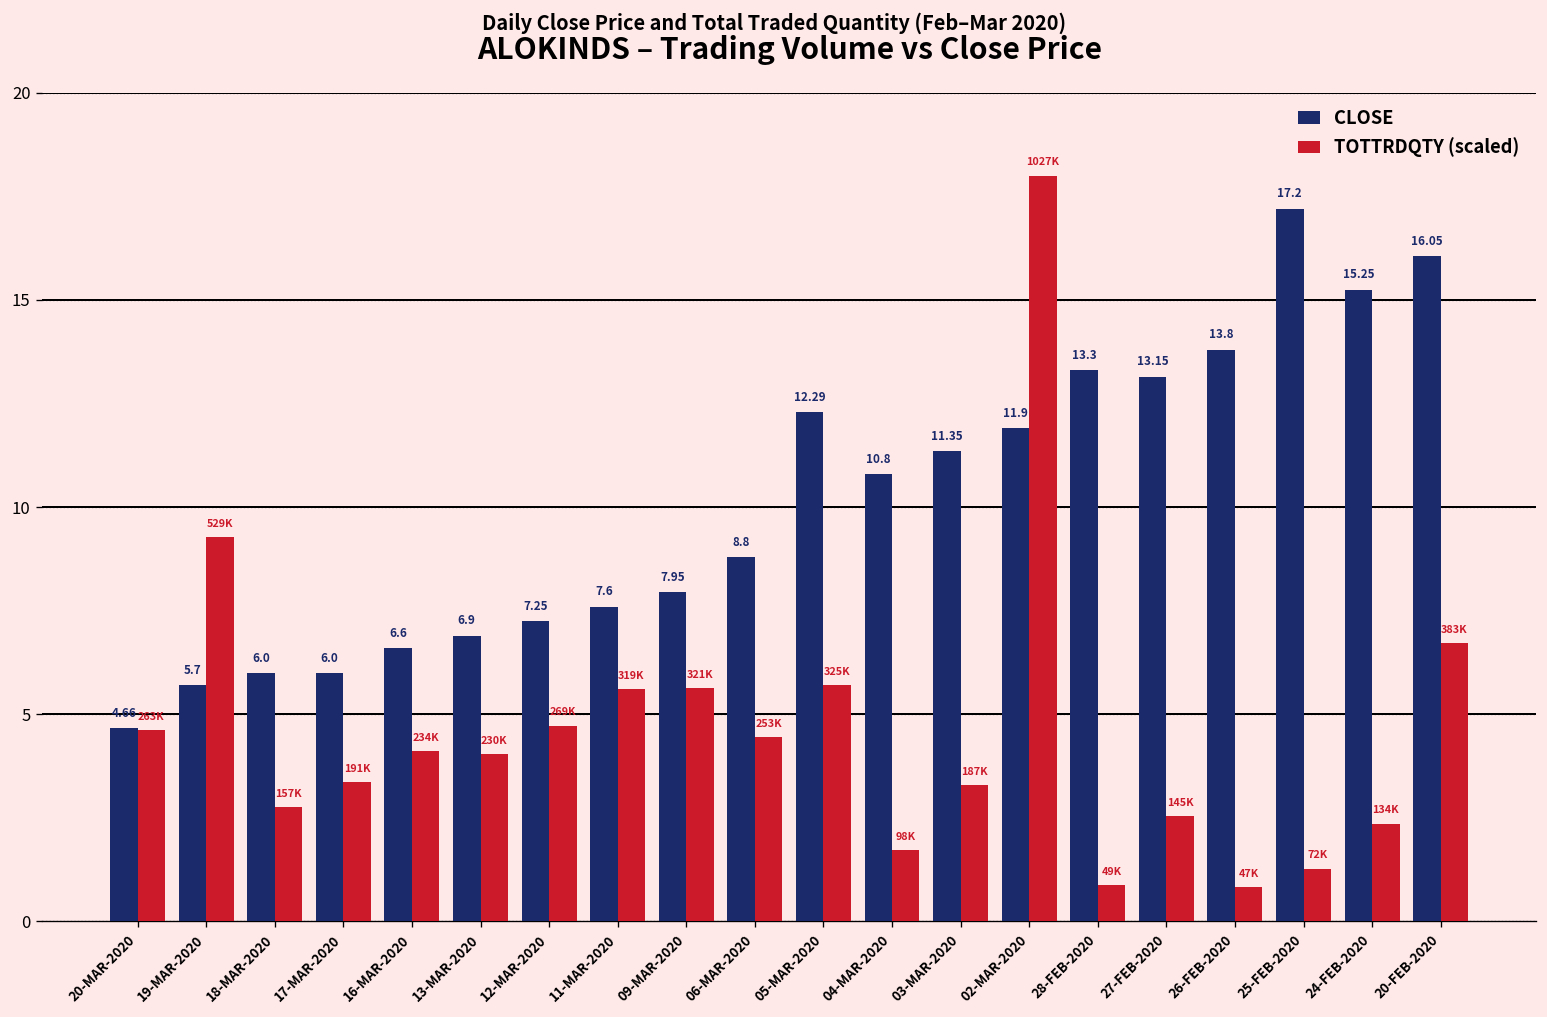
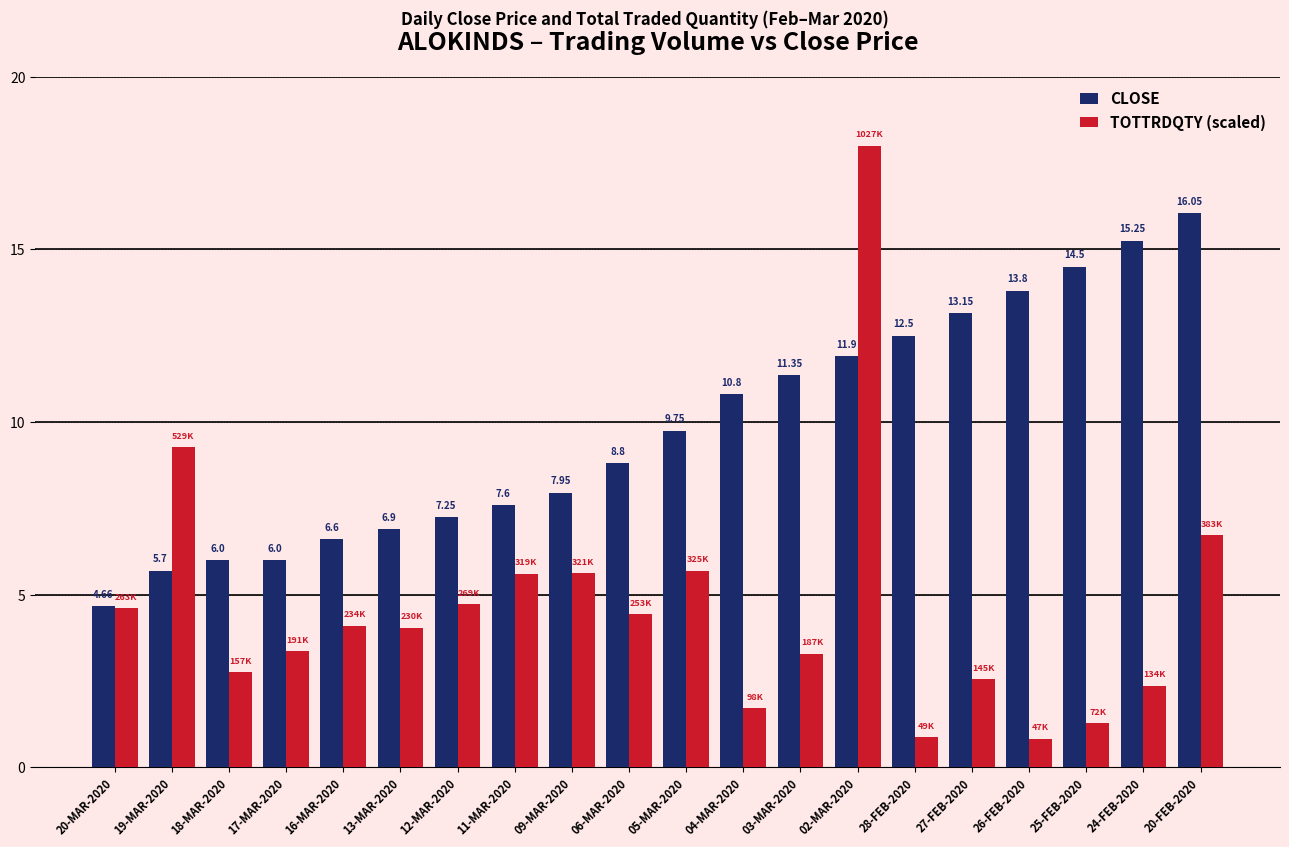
  {
    "CLOSE": {
      "20-MAR-2020": 4.66,
      "19-MAR-2020": 5.7,
      "18-MAR-2020": 6.0,
      "17-MAR-2020": 6.0,
      "16-MAR-2020": 6.6,
      "13-MAR-2020": 6.9,
      "12-MAR-2020": 7.25,
      "11-MAR-2020": 7.6,
      "09-MAR-2020": 7.95,
      "06-MAR-2020": 8.8,
-     "05-MAR-2020": 12.29,
+     "05-MAR-2020": 9.75,
      "04-MAR-2020": 10.8,
      "03-MAR-2020": 11.35,
      "02-MAR-2020": 11.9,
-     "28-FEB-2020": 13.3,
+     "28-FEB-2020": 12.5,
      "27-FEB-2020": 13.15,
      "26-FEB-2020": 13.8,
-     "25-FEB-2020": 17.2,
+     "25-FEB-2020": 14.5,
      "24-FEB-2020": 15.25,
      "20-FEB-2020": 16.05
    }
  }
